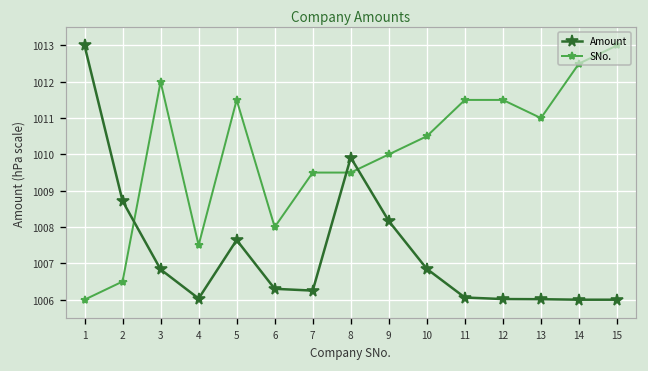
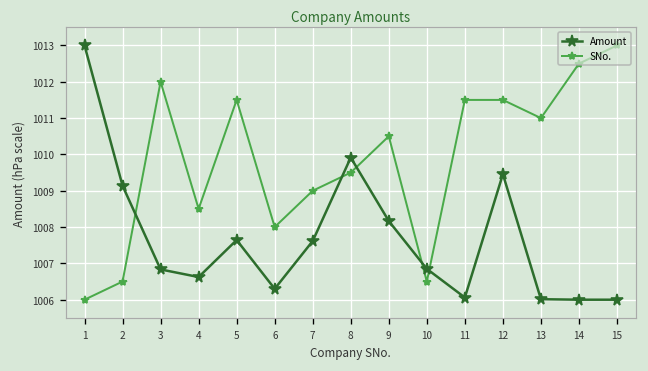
  {
    "Amount": {
      "1": 1013.0,
-     "2": 1008.7,
+     "2": 1009.1,
      "3": 1006.8,
-     "4": 1006.0,
+     "4": 1006.6,
      "5": 1007.6,
      "6": 1006.3,
-     "7": 1006.3,
+     "7": 1007.6,
      "8": 1009.9,
      "9": 1008.2,
      "10": 1006.8,
      "11": 1006.1,
-     "12": 1006.0,
+     "12": 1009.5,
      "13": 1006.0,
      "14": 1006.0,
      "15": 1006.0
    },
    "SNo.": {
      "1": 1006.0,
      "2": 1006.5,
      "3": 1012.0,
-     "4": 1007.5,
+     "4": 1008.5,
      "5": 1011.5,
      "6": 1008.0,
-     "7": 1009.5,
+     "7": 1009.0,
      "8": 1009.5,
-     "9": 1010.0,
-     "10": 1010.5,
+     "9": 1010.5,
+     "10": 1006.5,
      "11": 1011.5,
      "12": 1011.5,
      "13": 1011.0
    }
  }
